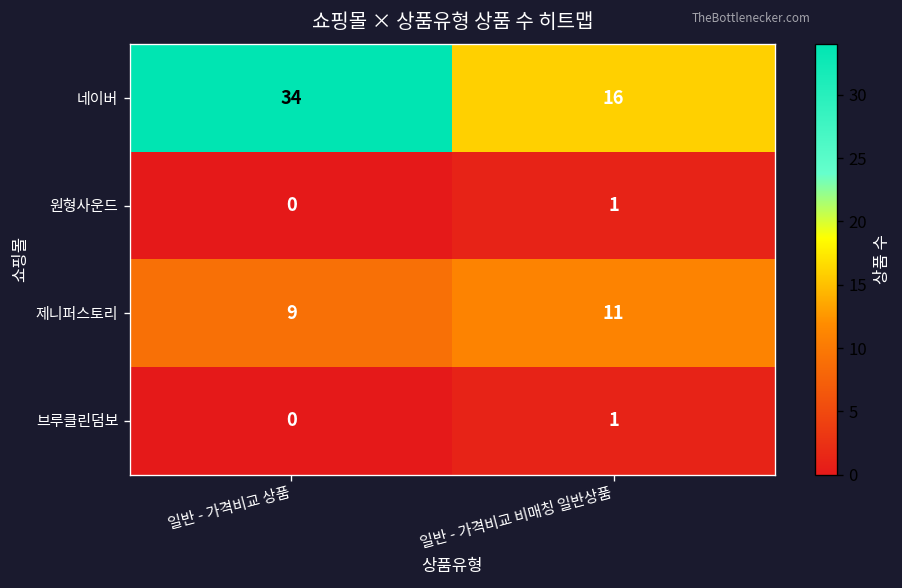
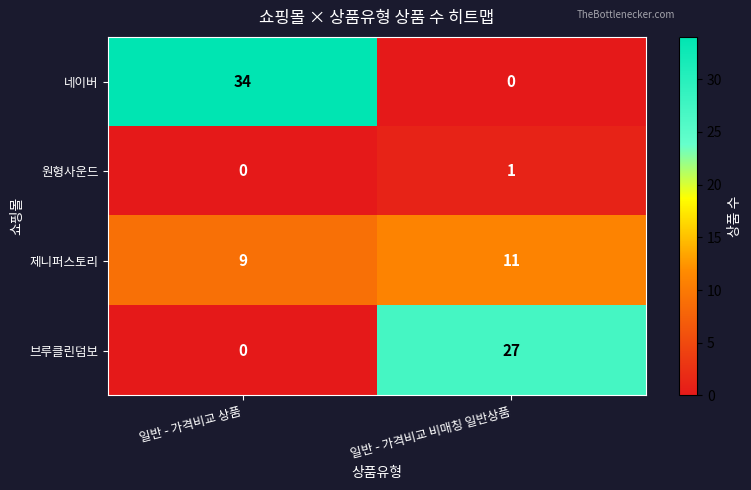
  {
    "네이버": {
      "일반 - 가격비교 상품": 34,
-     "일반 - 가격비교 비매칭 일반상품": 16
+     "일반 - 가격비교 비매칭 일반상품": 0
    },
    "원형사운드": {
      "일반 - 가격비교 상품": 0,
      "일반 - 가격비교 비매칭 일반상품": 1
    },
    "제니퍼스토리": {
      "일반 - 가격비교 상품": 9,
      "일반 - 가격비교 비매칭 일반상품": 11
    },
    "브루클린덤보": {
      "일반 - 가격비교 상품": 0,
-     "일반 - 가격비교 비매칭 일반상품": 1
+     "일반 - 가격비교 비매칭 일반상품": 27
    }
  }
